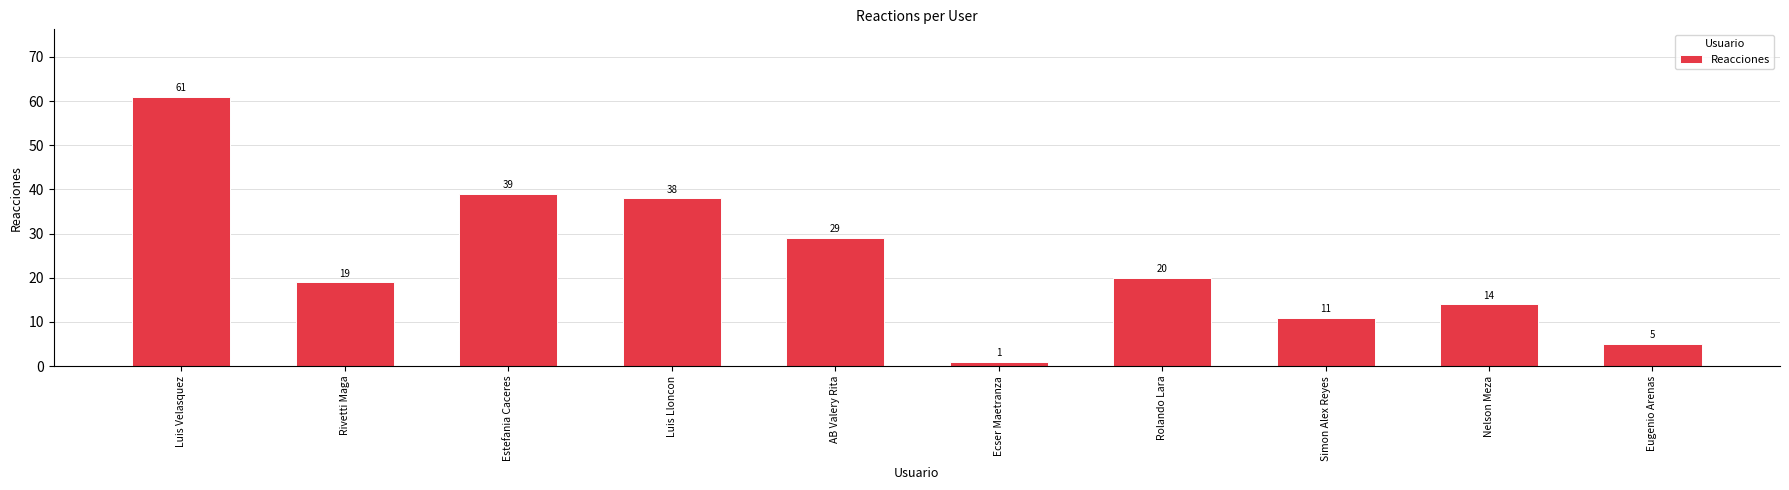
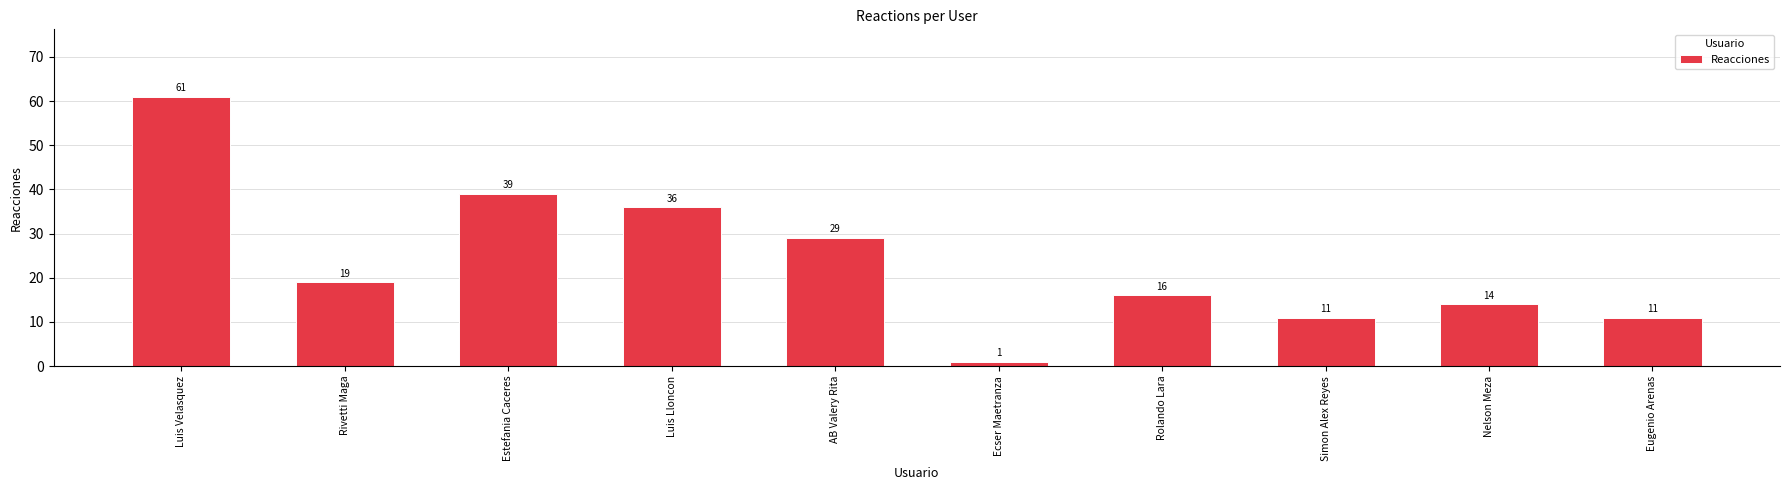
  {
    "Luis Velasquez": 61,
    "Rivetti Maga": 19,
    "Estefania Caceres": 39,
-   "Luis Lloncon": 38,
+   "Luis Lloncon": 36,
    "AB Valery Rita": 29,
    "Ecser Maetranza": 1,
-   "Rolando Lara": 20,
+   "Rolando Lara": 16,
    "Simon Alex Reyes": 11,
    "Nelson Meza": 14,
-   "Eugenio Arenas": 5
+   "Eugenio Arenas": 11
  }
